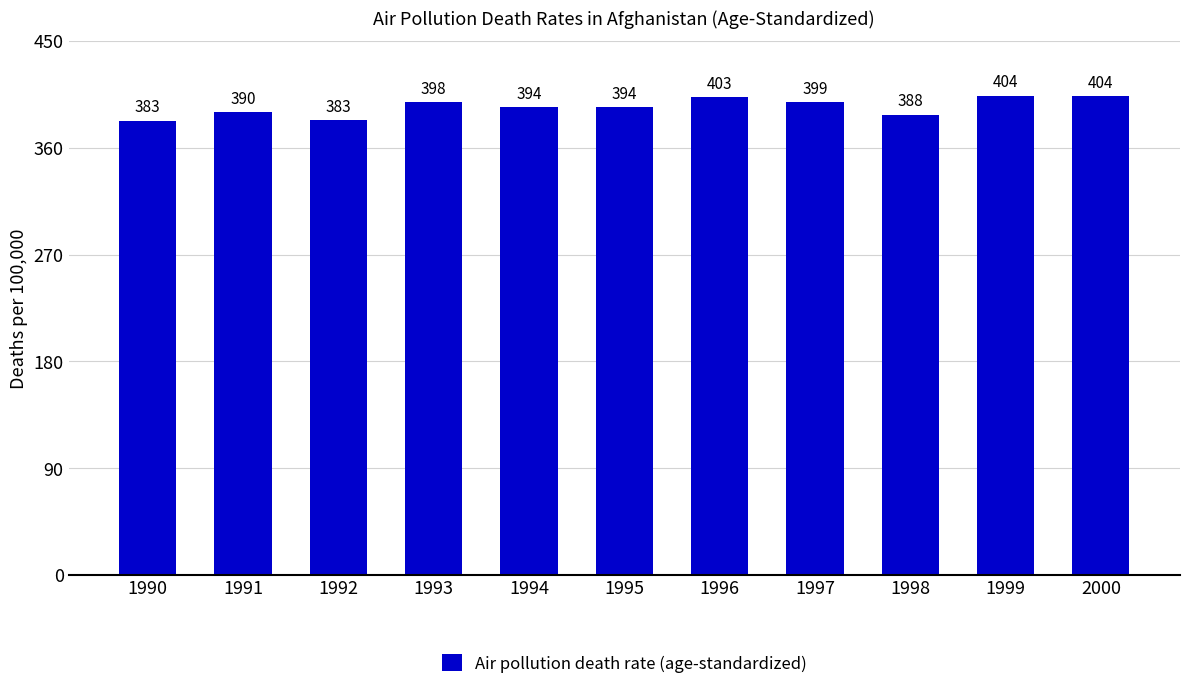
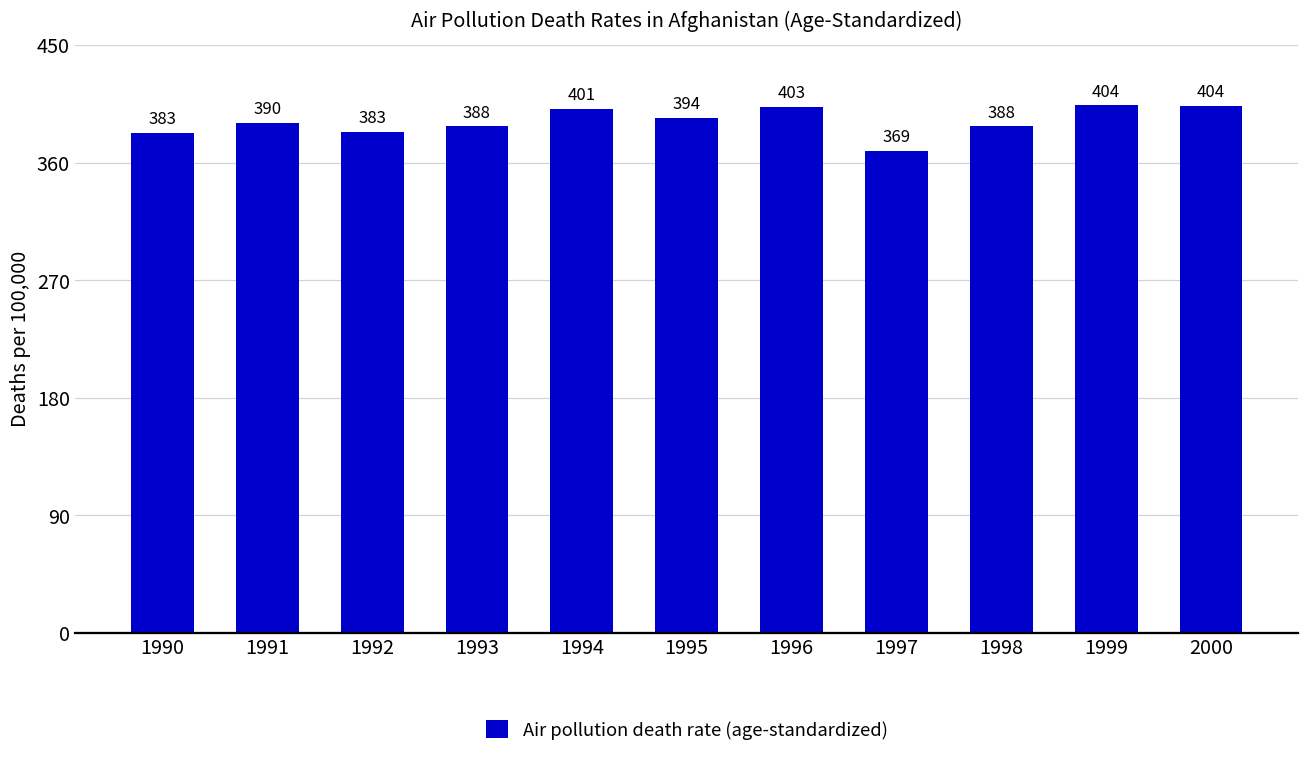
  {
    "1990": 383,
    "1991": 390,
    "1992": 383,
-   "1993": 398,
-   "1994": 394,
+   "1993": 388,
+   "1994": 401,
    "1995": 394,
    "1996": 403,
-   "1997": 399,
+   "1997": 369,
    "1998": 388,
    "1999": 404,
    "2000": 404
  }
